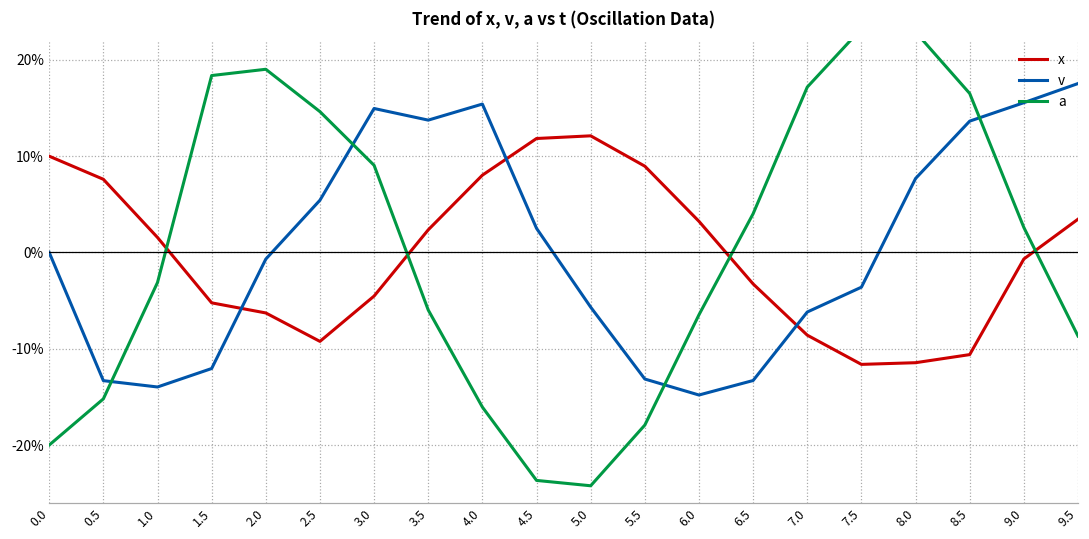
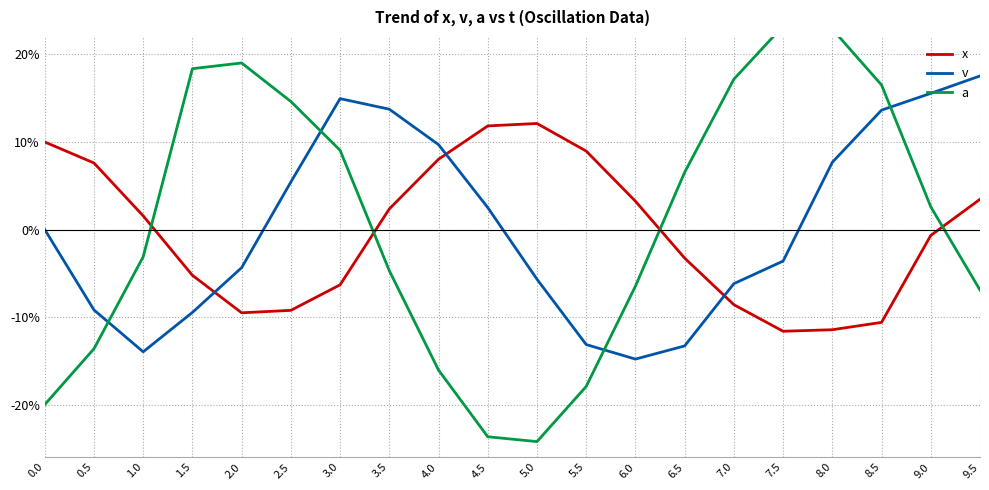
  {
    "x": {
      "0.0": "10%",
      "0.5": "8%",
      "1.0": "2%",
      "1.5": "-5%",
-     "2.0": "-6%",
+     "2.0": "-10%",
      "2.5": "-9%",
-     "3.0": "-5%",
+     "3.0": "-6%",
      "3.5": "2%",
      "4.0": "8%",
      "4.5": "12%",
      "5.0": "12%",
      "5.5": "9%",
      "6.0": "3%",
      "6.5": "-3%",
      "7.0": "-9%",
      "7.5": "-12%",
      "8.0": "-11%",
      "8.5": "-11%",
      "9.0": "-1%",
      "9.5": "3%"
    },
    "v": {
      "0.0": "0%",
-     "0.5": "-13%",
+     "0.5": "-9%",
      "1.0": "-14%",
-     "1.5": "-12%",
-     "2.0": "-1%",
+     "1.5": "-9%",
+     "2.0": "-4%",
      "2.5": "5%",
      "3.0": "15%",
      "3.5": "14%",
-     "4.0": "15%",
+     "4.0": "10%",
      "4.5": "3%",
      "5.0": "-6%",
      "5.5": "-13%",
      "6.0": "-15%",
      "6.5": "-13%",
      "7.0": "-6%",
      "7.5": "-4%",
      "8.0": "8%",
      "8.5": "14%",
      "9.0": "16%",
      "9.5": "18%"
    },
    "a": {
      "0.0": "-20%",
-     "0.5": "-15%",
+     "0.5": "-14%",
      "1.0": "-3%",
      "1.5": "18%",
      "2.0": "19%",
      "2.5": "15%",
      "3.0": "9%",
-     "3.5": "-6%",
+     "3.5": "-5%",
      "4.0": "-16%",
      "4.5": "-24%",
      "5.0": "-24%",
      "5.5": "-18%",
      "6.0": "-6%",
-     "6.5": "4%",
+     "6.5": "7%",
      "7.0": "17%",
      "8.5": "17%",
      "9.0": "3%",
-     "9.5": "-9%"
+     "9.5": "-7%"
    }
  }
